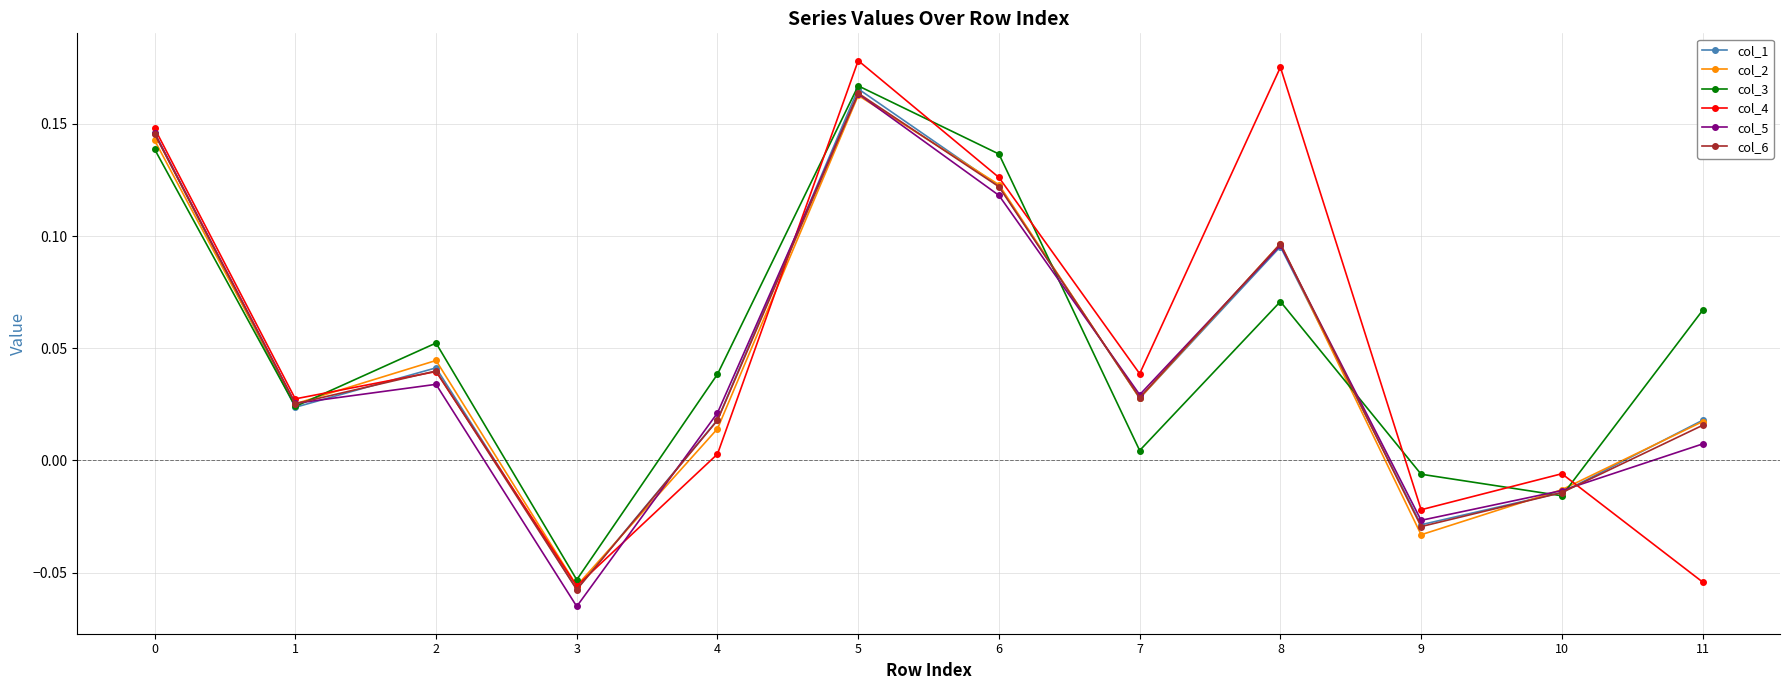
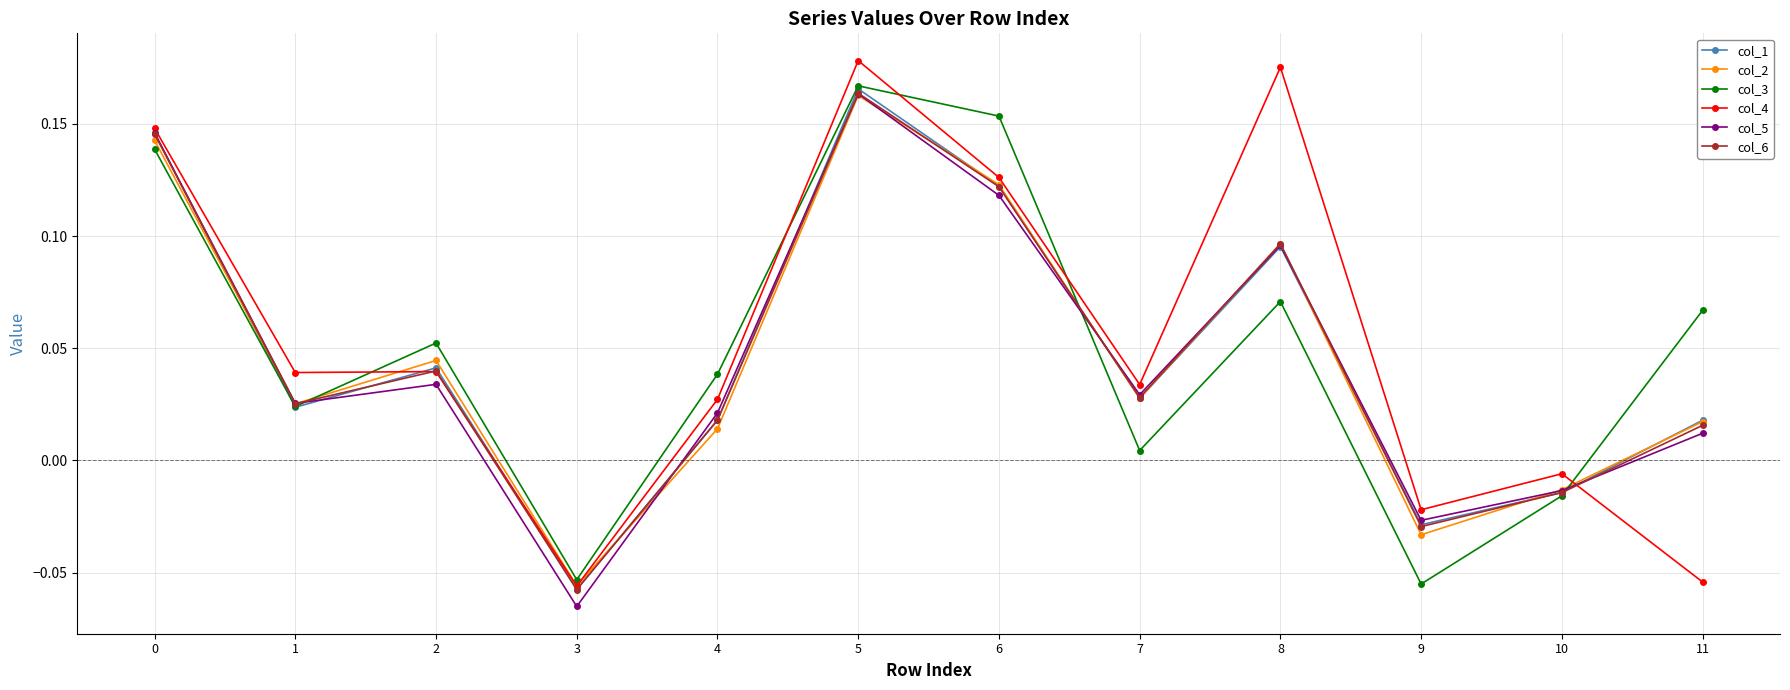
  {
    "col_1": {
      "2": 0.041,
      "5": 0.166
    },
    "col_2": {
      "0": 0.143,
      "2": 0.045,
      "4": 0.014,
      "9": -0.033
    },
    "col_3": {
      "0": 0.139,
      "2": 0.052,
      "3": -0.053,
      "4": 0.038,
      "5": 0.167,
-     "6": 0.137,
+     "6": 0.153,
      "7": 0.004,
      "8": 0.071,
-     "9": -0.006,
+     "9": -0.055,
      "10": -0.016,
      "11": 0.067
    },
    "col_4": {
      "0": 0.148,
-     "1": 0.027,
-     "4": 0.003,
+     "1": 0.039,
+     "4": 0.027,
      "5": 0.178,
      "6": 0.126,
-     "7": 0.039,
+     "7": 0.034,
      "8": 0.175,
      "9": -0.022,
      "10": -0.006,
      "11": -0.054
    },
    "col_5": {
      "2": 0.034,
      "3": -0.065,
      "4": 0.021,
      "6": 0.118,
      "7": 0.029,
      "9": -0.027,
-     "11": 0.007
+     "11": 0.012
    },
    "col_6": {
      "11": 0.016
    }
  }
